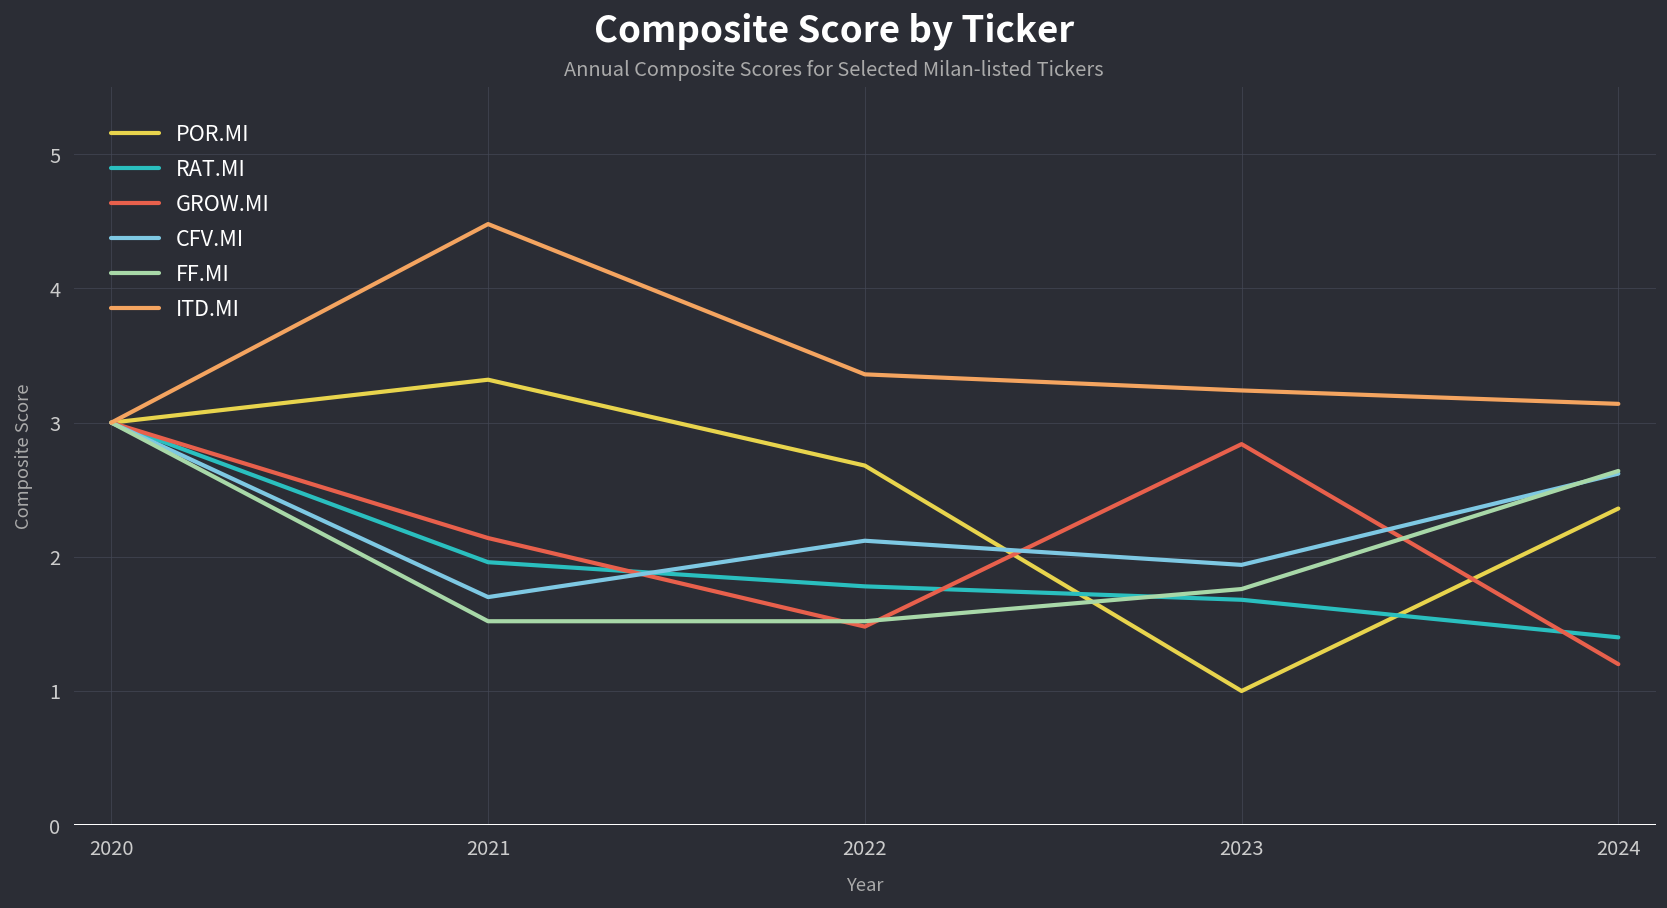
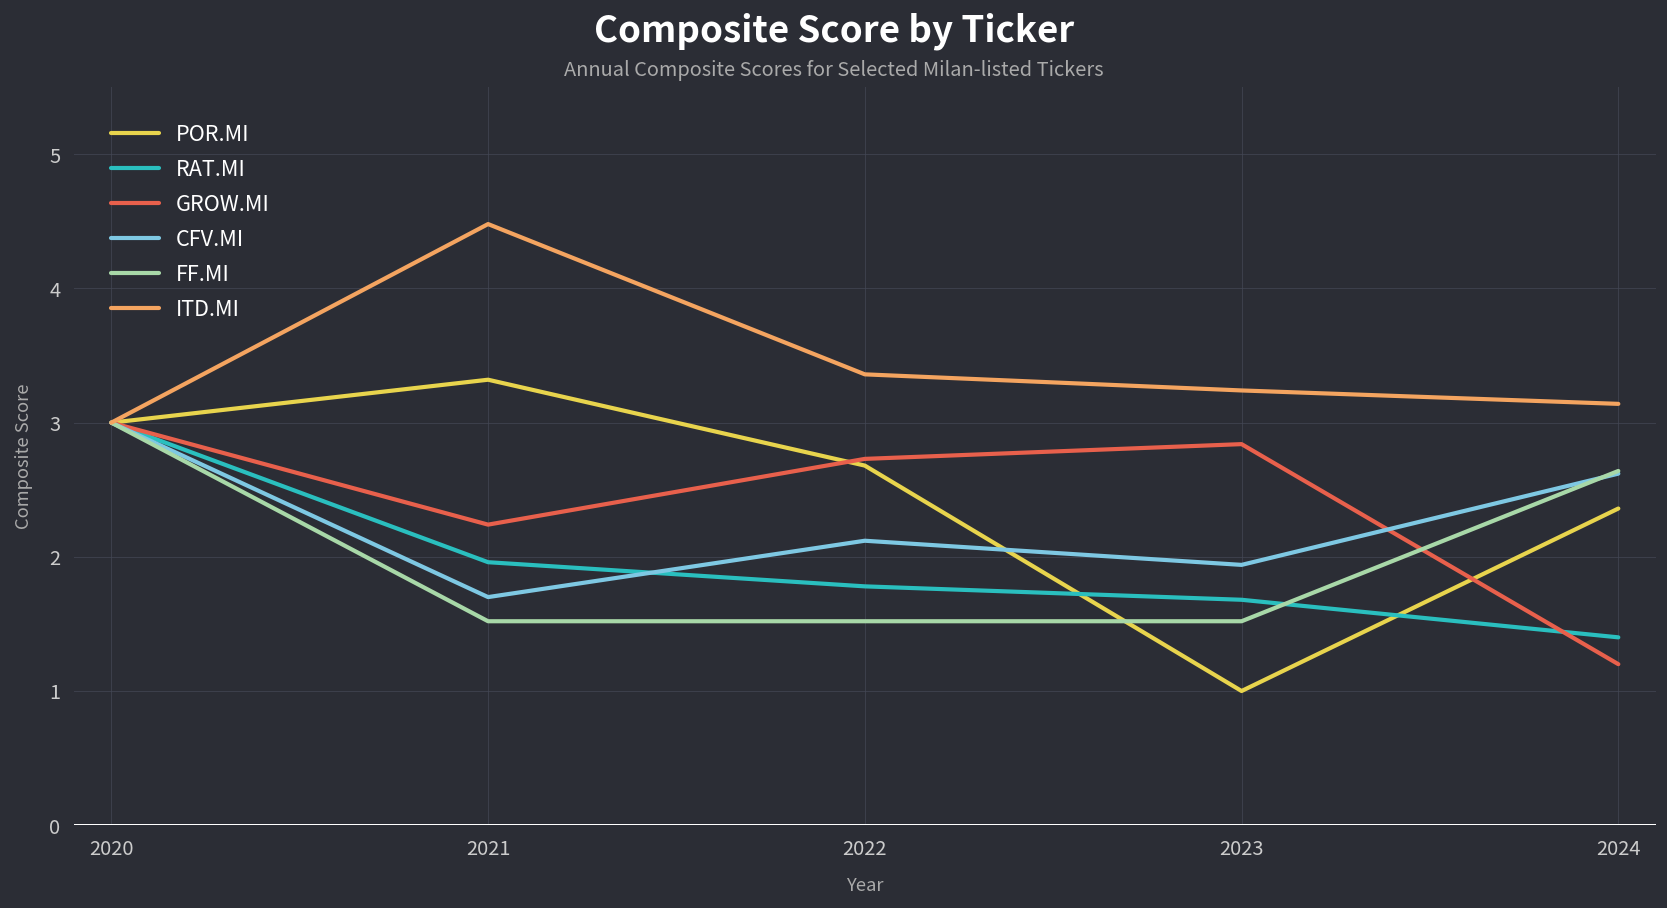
  {
    "RAT.MI": {
      "2021": 1.96,
      "2022": 1.78,
      "2023": 1.68,
      "2024": 1.40
    },
    "GROW.MI": {
-     "2021": 2.14,
-     "2022": 1.48,
+     "2021": 2.24,
+     "2022": 2.73,
      "2023": 2.84,
      "2024": 1.20
    },
    "CFV.MI": {
      "2021": 1.70,
      "2022": 2.12,
      "2023": 1.94
    },
    "FF.MI": {
      "2021": 1.52,
      "2022": 1.52,
-     "2023": 1.76
+     "2023": 1.52
    }
  }
